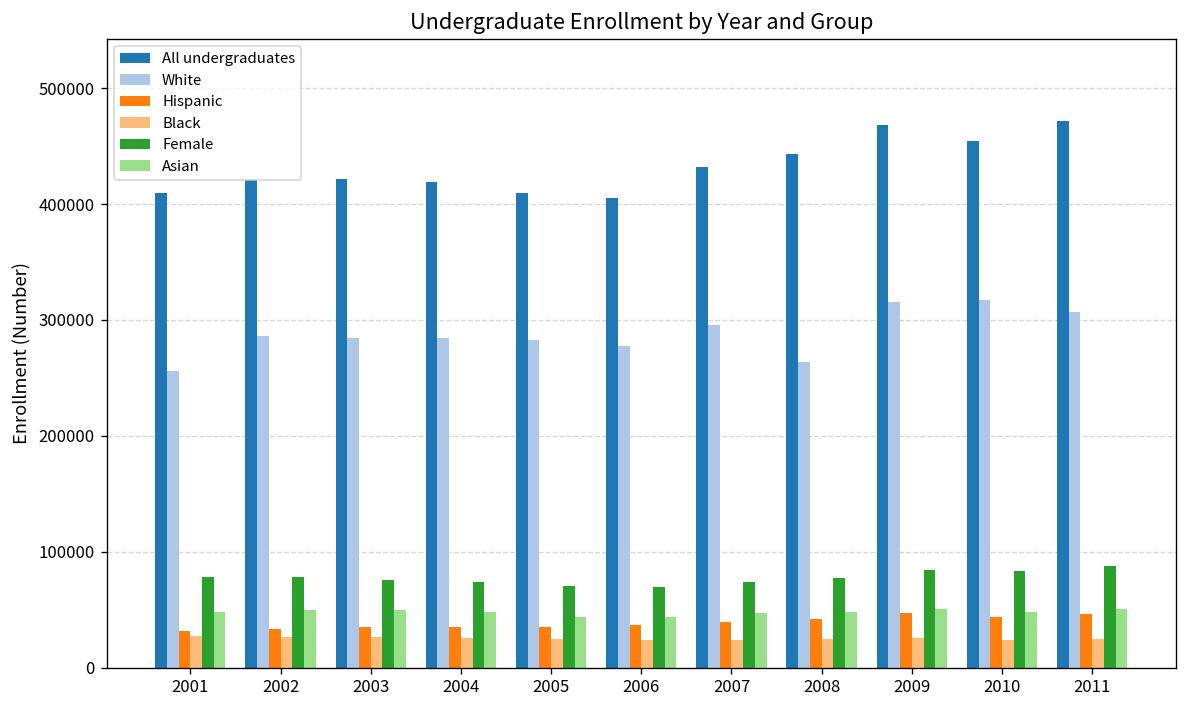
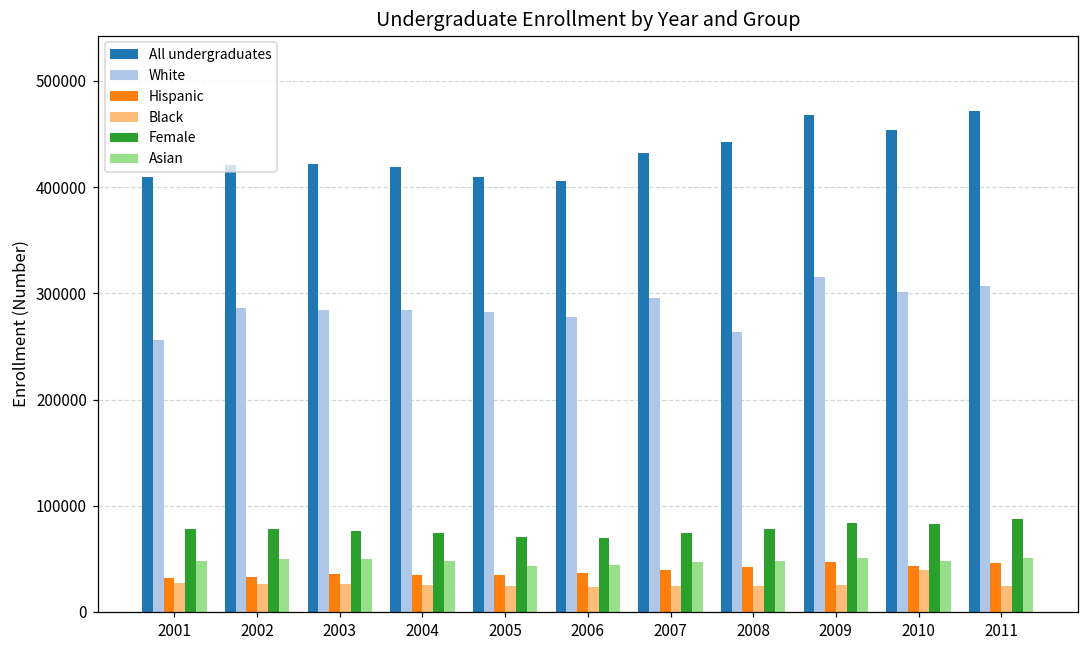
  {
    "All undergraduates": {
      "2001": 410000,
      "2003": 420000,
      "2004": 420000,
      "2005": 410000,
      "2006": 410000,
      "2007": 430000,
      "2008": 440000,
      "2009": 470000,
      "2010": 450000,
      "2011": 470000
    },
    "White": {
      "2001": 260000,
      "2002": 290000,
      "2003": 280000,
      "2004": 280000,
      "2005": 280000,
      "2006": 280000,
      "2007": 300000,
      "2008": 260000,
      "2009": 320000,
-     "2010": 320000,
+     "2010": 300000,
      "2011": 310000
    },
    "Hispanic": {
      "2001": 30000,
      "2002": 30000,
      "2003": 40000,
      "2004": 40000,
      "2005": 40000,
      "2006": 40000,
      "2007": 40000,
      "2008": 40000,
      "2009": 50000,
      "2010": 40000,
      "2011": 50000
    },
    "Black": {
      "2001": 30000,
      "2002": 30000,
      "2003": 30000,
      "2004": 30000,
      "2005": 20000,
      "2006": 20000,
      "2007": 20000,
      "2008": 20000,
      "2009": 30000,
-     "2010": 20000,
+     "2010": 40000,
      "2011": 20000
    },
    "Female": {
      "2001": 80000,
      "2002": 80000,
      "2003": 80000,
      "2004": 70000,
      "2005": 70000,
      "2006": 70000,
      "2007": 70000,
      "2008": 80000,
      "2009": 80000,
      "2010": 80000,
      "2011": 90000
    },
    "Asian": {
      "2001": 50000,
      "2002": 50000,
      "2003": 50000,
      "2004": 50000,
      "2005": 40000,
      "2006": 40000,
      "2007": 50000,
      "2008": 50000,
      "2009": 50000,
      "2010": 50000,
      "2011": 50000
    }
  }
